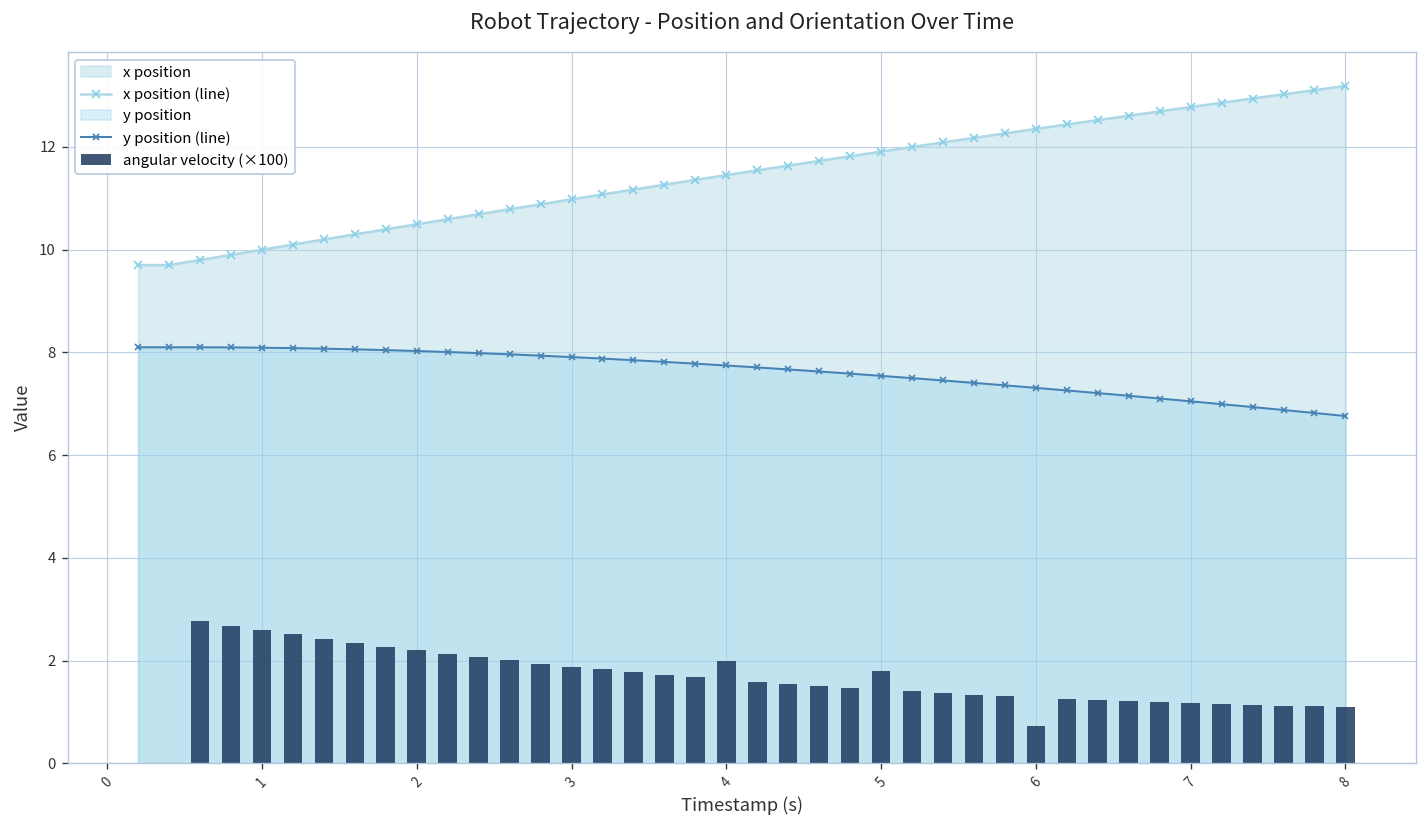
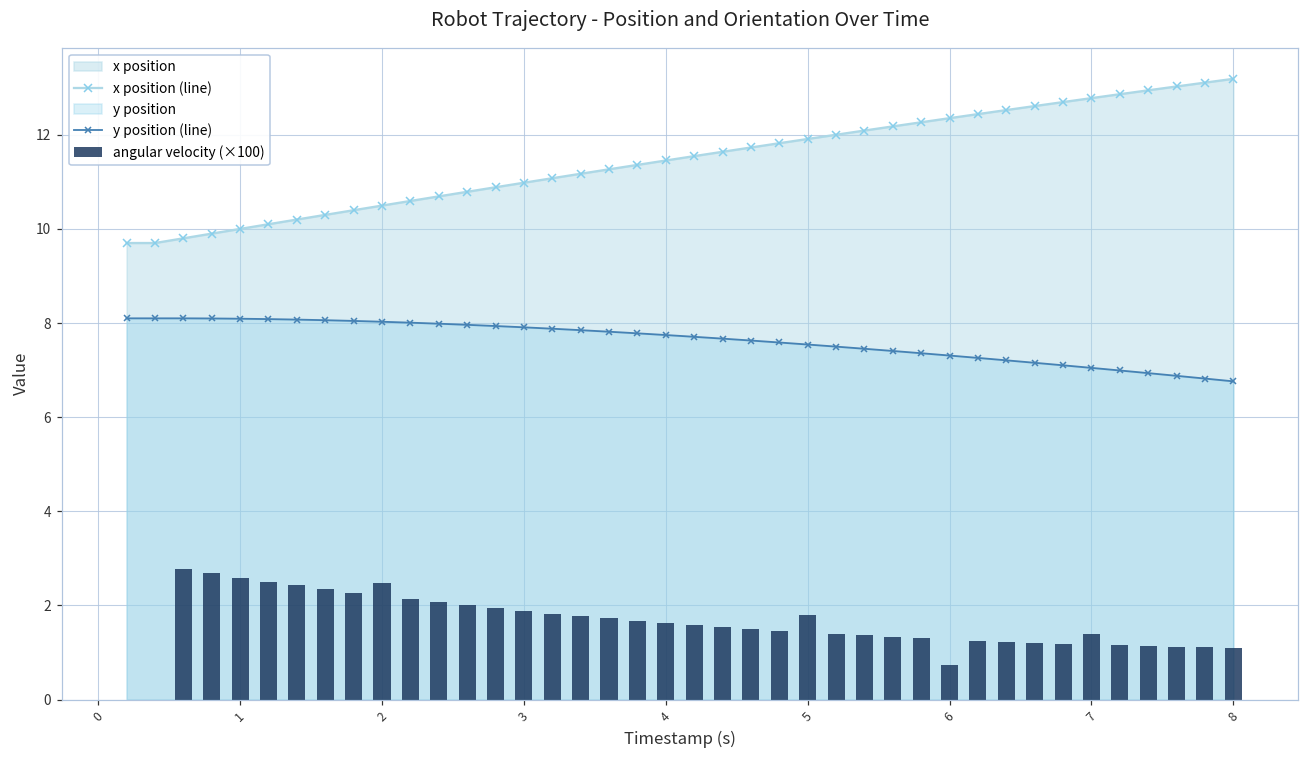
  {
    "angular velocity (×100)": {
      "1": 2.6,
-     "2": 2.2,
+     "2": 2.5,
      "3": 1.9,
-     "4": 2.0,
+     "4": 1.6,
      "5": 1.8,
      "6": 0.7,
-     "7": 1.2,
+     "7": 1.4,
      "8": 1.1
    }
  }
